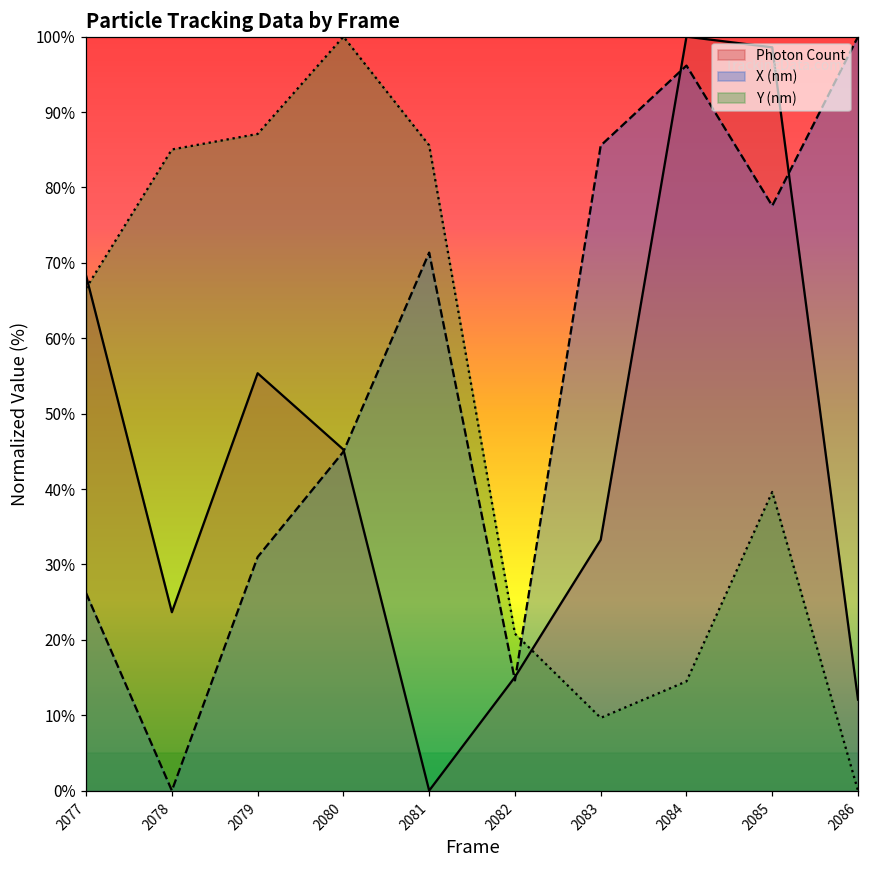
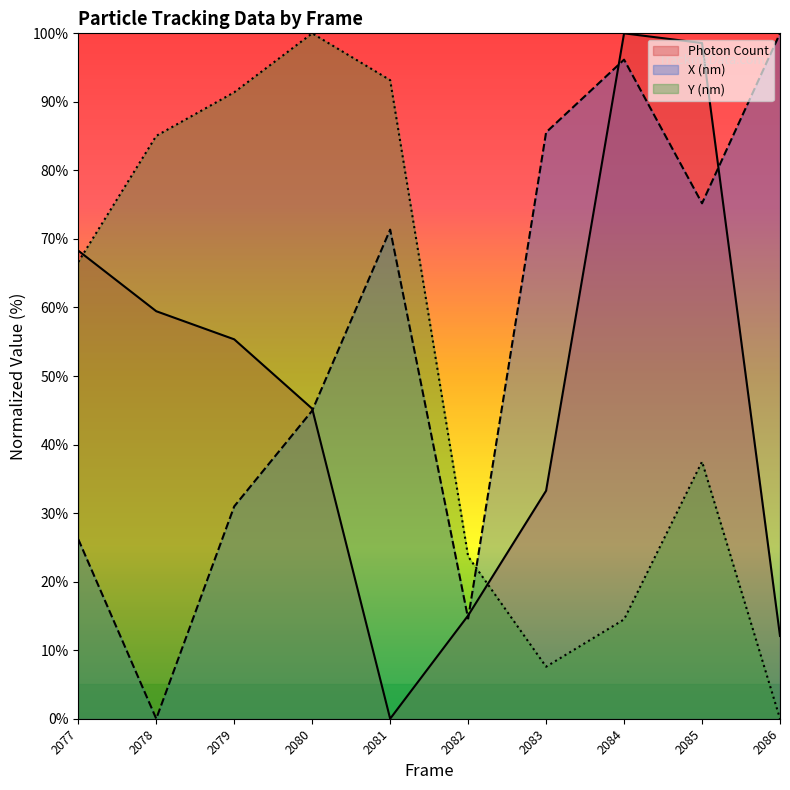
  {
    "Photon Count": {
      "2077": "68%",
-     "2078": "24%",
+     "2078": "59%",
      "2079": "55%",
      "2082": "15%",
      "2083": "33%",
      "2084": "100%",
      "2086": "12%"
    },
    "X (nm)": {
      "2077": "26%",
      "2079": "31%",
      "2081": "71%",
      "2082": "15%",
      "2083": "86%",
      "2084": "96%",
-     "2085": "78%",
+     "2085": "75%",
      "2086": "100%"
    },
    "Y (nm)": {
      "2077": "67%",
      "2078": "85%",
-     "2079": "87%",
+     "2079": "91%",
      "2080": "100%",
-     "2081": "86%",
-     "2082": "21%",
-     "2083": "10%",
+     "2081": "93%",
+     "2082": "24%",
+     "2083": "8%",
      "2084": "14%",
-     "2085": "40%"
+     "2085": "38%"
    }
  }
